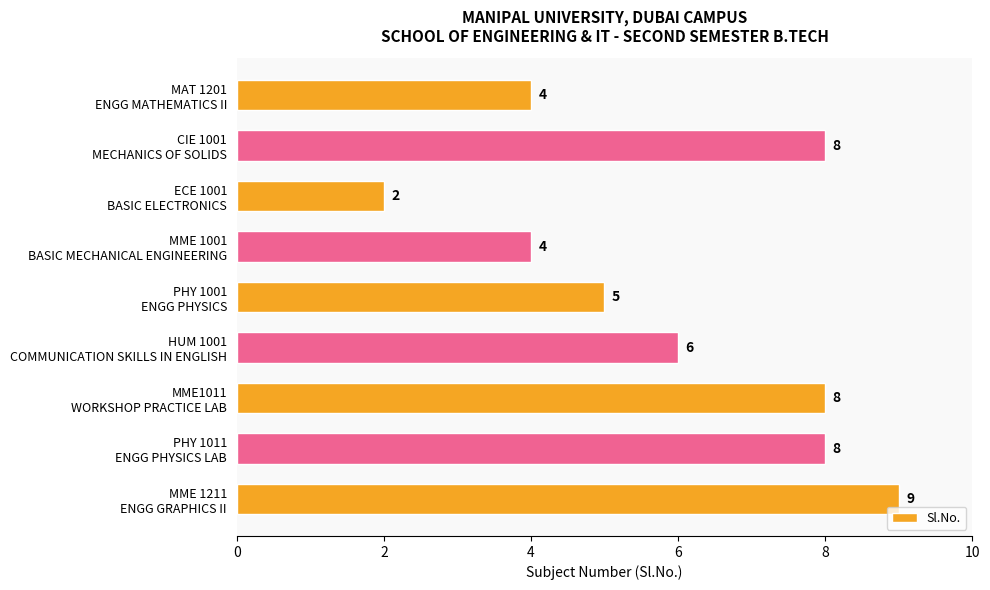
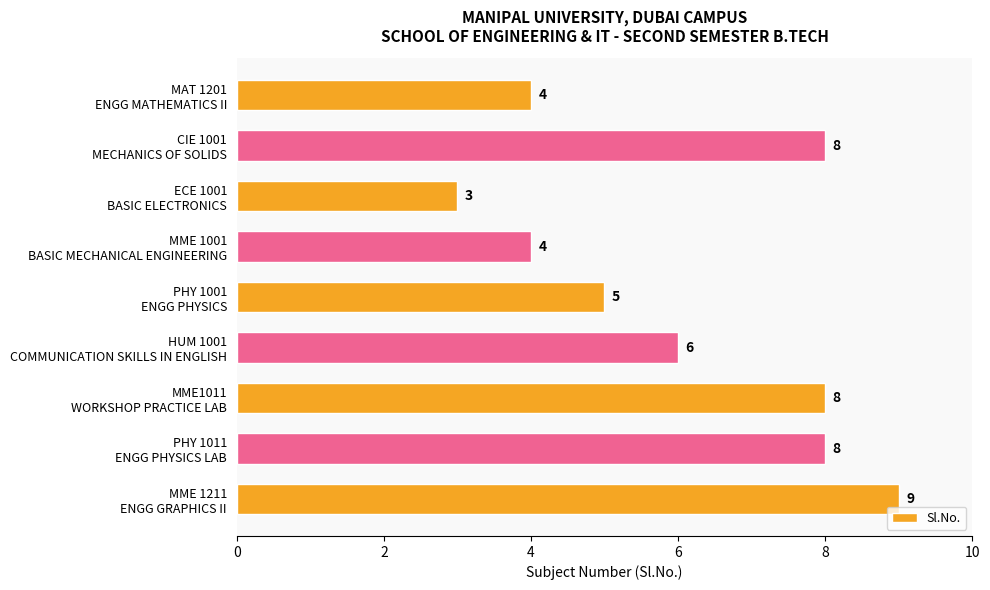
  {
    "MAT 1201 ENGG MATHEMATICS II": 4,
    "CIE 1001 MECHANICS OF SOLIDS": 8,
-   "ECE 1001 BASIC ELECTRONICS": 2,
+   "ECE 1001 BASIC ELECTRONICS": 3,
    "MME 1001 BASIC MECHANICAL ENGINEERING": 4,
    "PHY 1001 ENGG PHYSICS": 5,
    "HUM 1001 COMMUNICATION SKILLS IN ENGLISH": 6,
    "MME1011 WORKSHOP PRACTICE LAB": 8,
    "PHY 1011 ENGG PHYSICS LAB": 8,
    "MME 1211 ENGG GRAPHICS II": 9
  }
